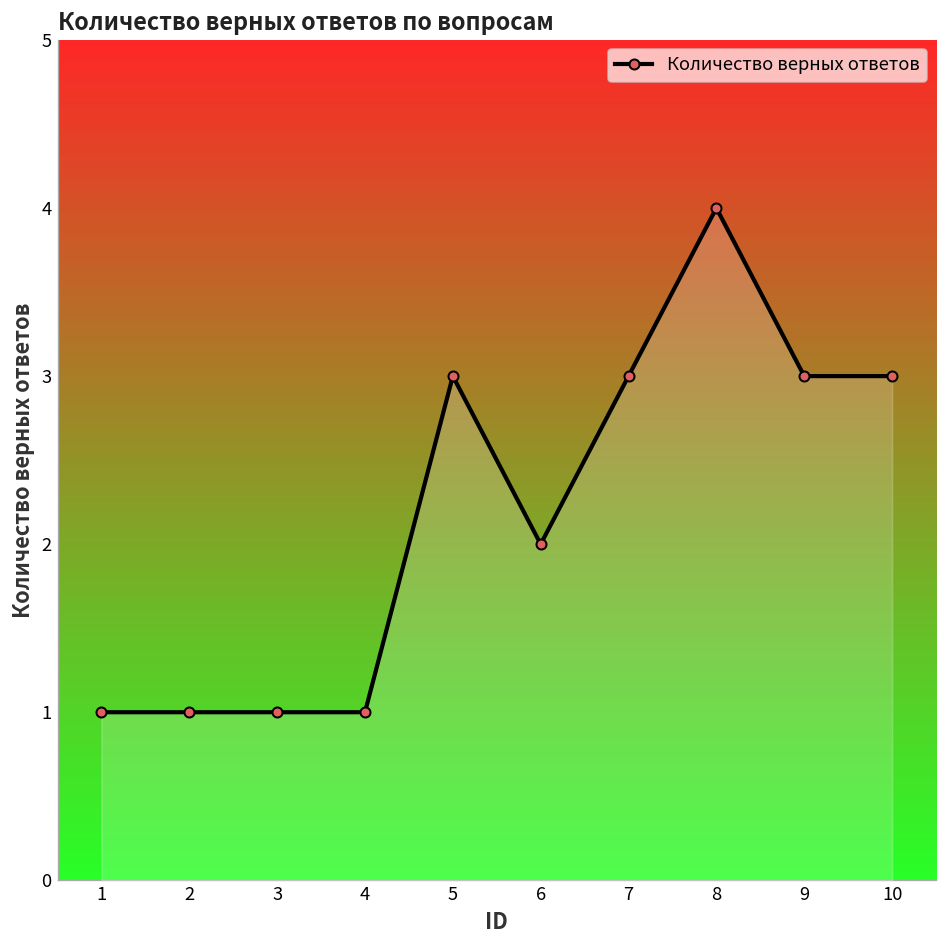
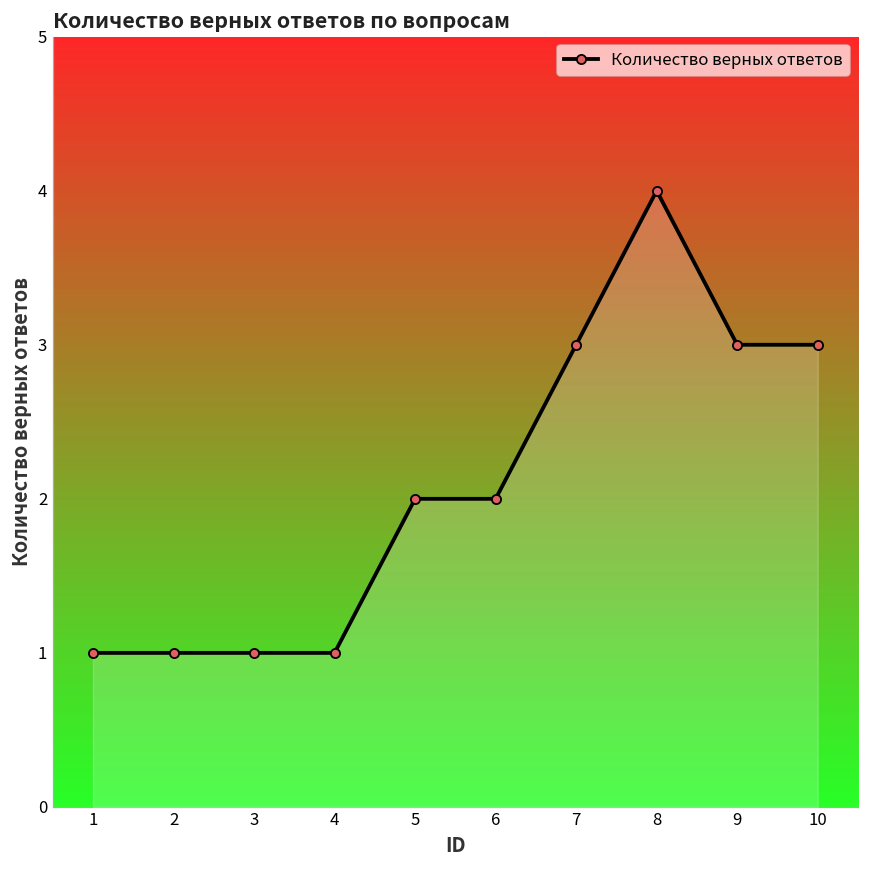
  {
    "1": 1,
    "2": 1,
    "3": 1,
    "4": 1,
-   "5": 3,
+   "5": 2,
    "6": 2,
    "7": 3,
    "8": 4,
    "9": 3,
    "10": 3
  }
